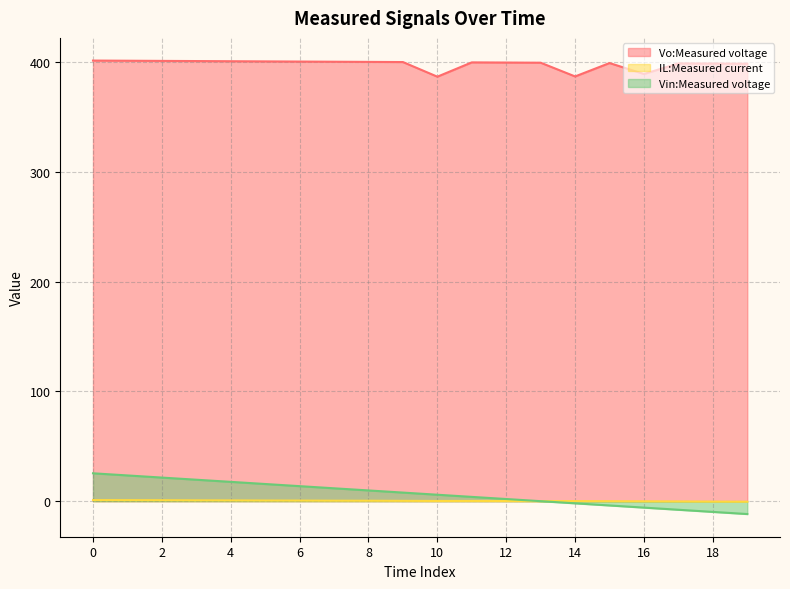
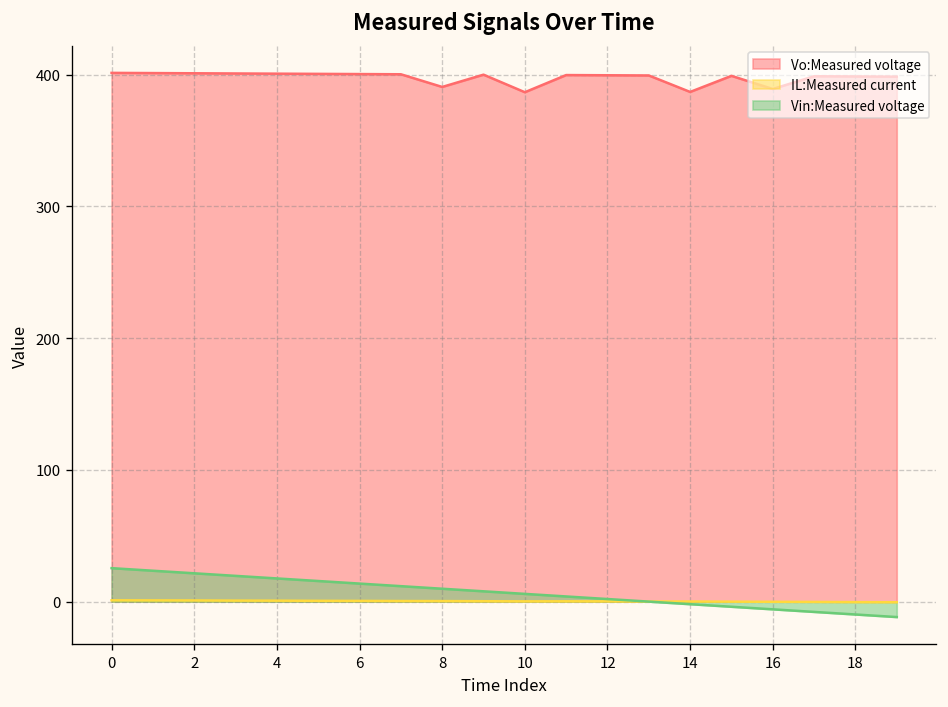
  {
    "Vo:Measured voltage": {
      "0": 401,
      "2": 401,
      "4": 401,
      "6": 400,
-     "8": 400,
+     "8": 391,
      "10": 387,
      "12": 399,
      "14": 387
    }
  }
